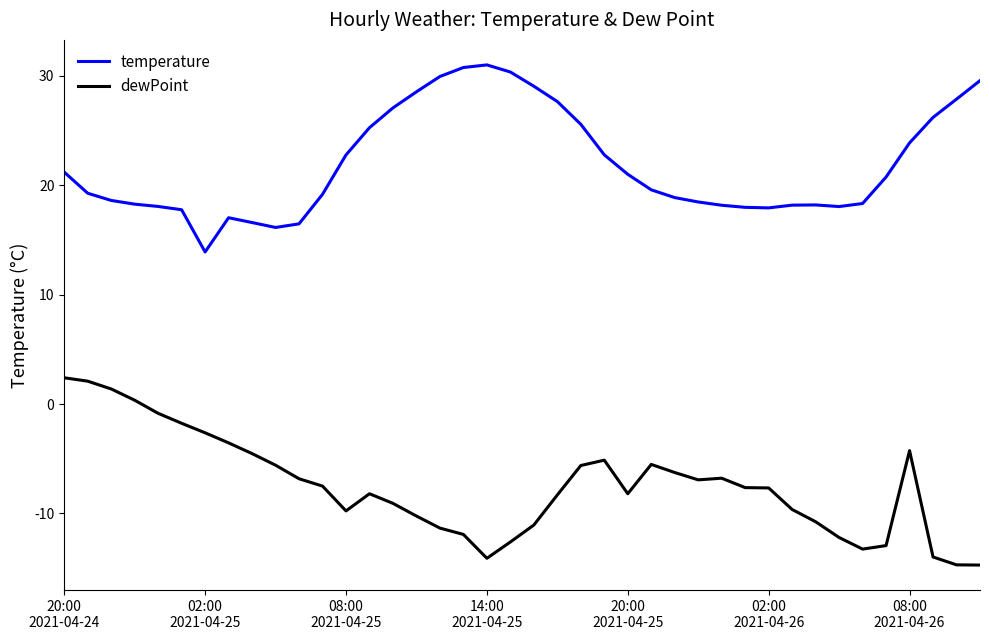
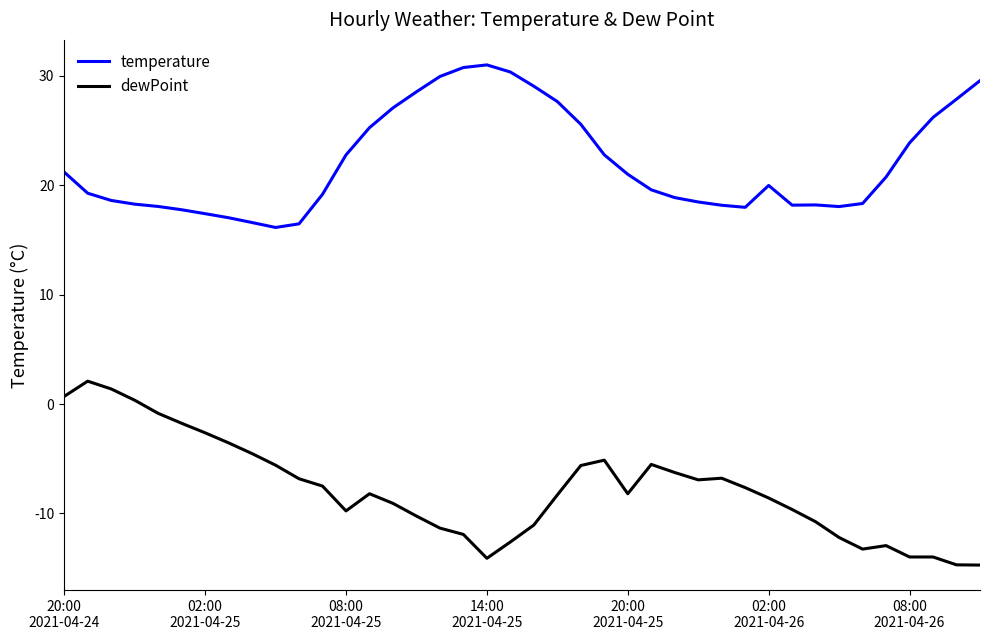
  {
    "temperature": {
      "20:00 2021-04-24": 21.2,
-     "02:00 2021-04-25": 13.9,
+     "02:00 2021-04-25": 17.4,
      "08:00 2021-04-25": 22.8,
      "14:00 2021-04-25": 31.0,
      "20:00 2021-04-25": 21.0,
-     "02:00 2021-04-26": 17.9,
+     "02:00 2021-04-26": 20.0,
      "08:00 2021-04-26": 23.9
    },
    "dewPoint": {
-     "20:00 2021-04-24": 2.4,
+     "20:00 2021-04-24": 0.7,
      "02:00 2021-04-25": -2.6,
      "08:00 2021-04-25": -9.8,
      "14:00 2021-04-25": -14.1,
      "20:00 2021-04-25": -8.2,
-     "02:00 2021-04-26": -7.7,
-     "08:00 2021-04-26": -4.3
+     "02:00 2021-04-26": -8.6,
+     "08:00 2021-04-26": -14.0
    }
  }
